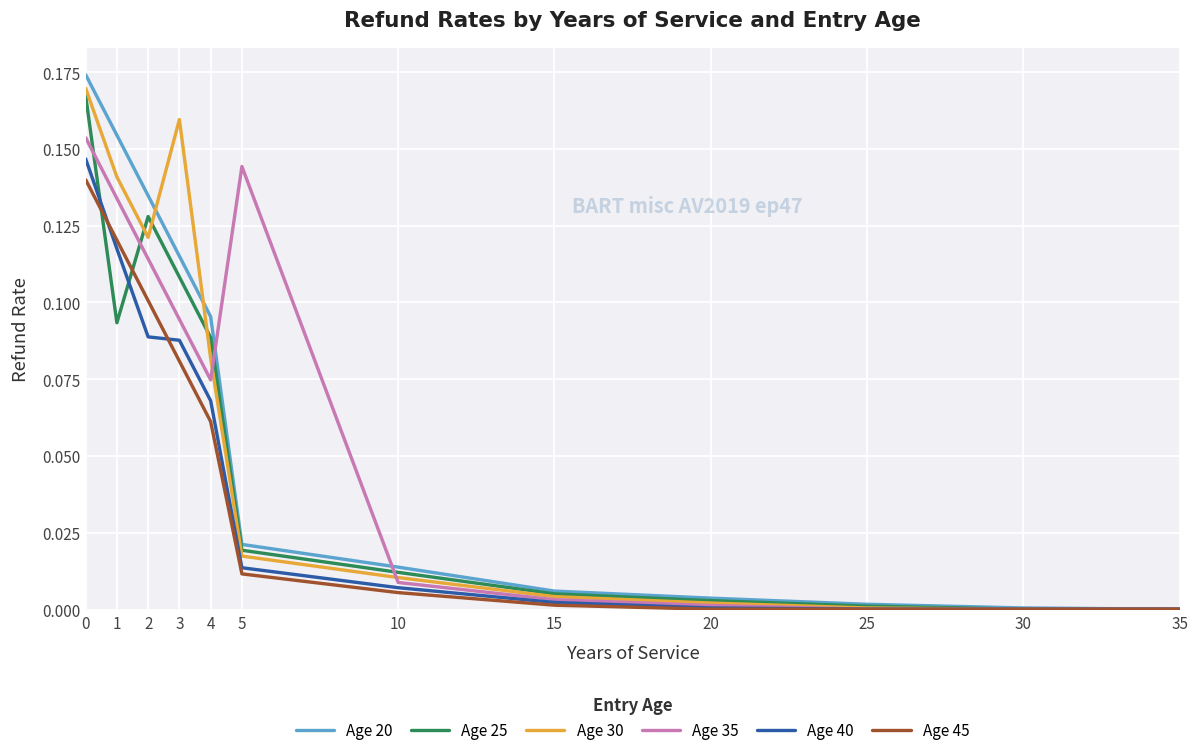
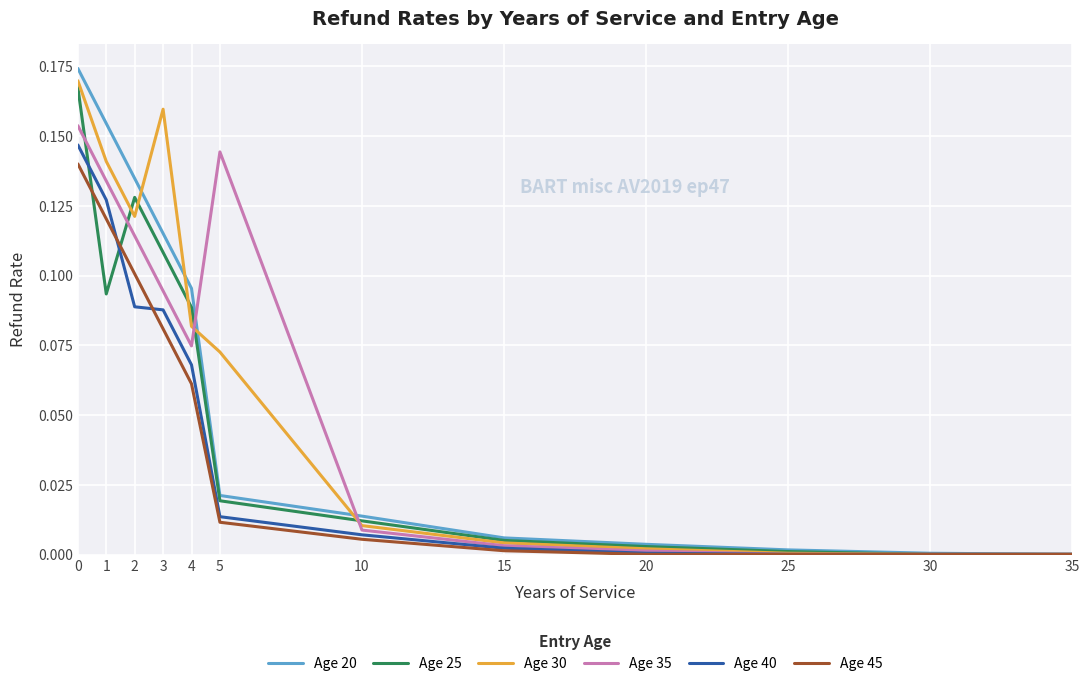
  {
    "Age 20": {
      "0": 0.174,
      "1": 0.155,
      "2": 0.135,
      "3": 0.115,
      "4": 0.095,
      "5": 0.021,
      "10": 0.014
    },
    "Age 25": {
      "0": 0.167,
      "1": 0.093,
      "2": 0.128,
      "3": 0.108,
      "4": 0.089,
      "5": 0.019,
      "10": 0.012
    },
    "Age 30": {
      "0": 0.170,
      "1": 0.141,
      "2": 0.121,
      "3": 0.160,
      "4": 0.082,
-     "5": 0.017,
+     "5": 0.073,
      "10": 0.010
    },
    "Age 35": {
      "0": 0.154,
      "1": 0.134,
      "2": 0.114,
      "3": 0.095,
      "4": 0.075,
      "5": 0.144,
      "10": 0.009
    },
    "Age 40": {
      "0": 0.147,
-     "1": 0.118,
+     "1": 0.127,
      "2": 0.089,
      "3": 0.088,
      "4": 0.068,
      "5": 0.014,
      "10": 0.007
    },
    "Age 45": {
      "0": 0.140,
      "1": 0.120,
      "2": 0.101,
      "3": 0.081,
      "4": 0.061,
      "5": 0.012,
      "10": 0.006
    }
  }
